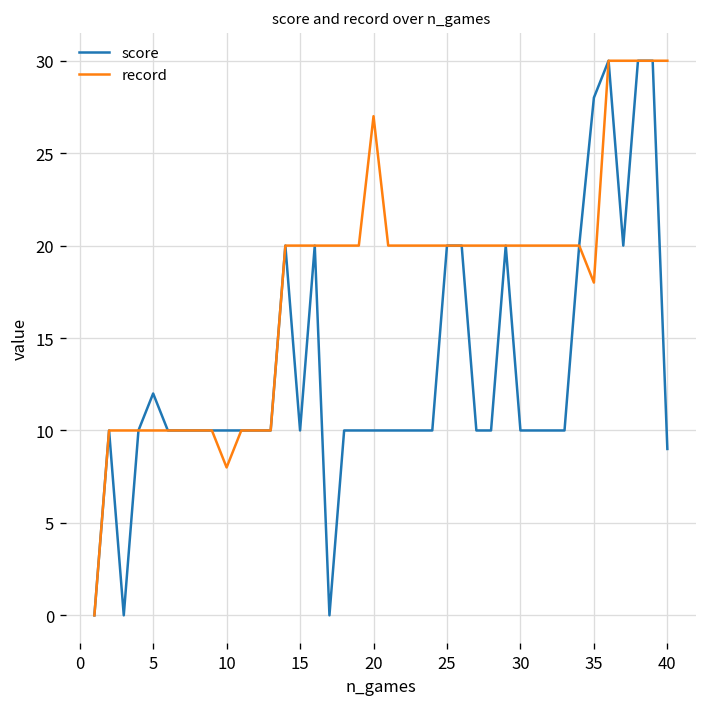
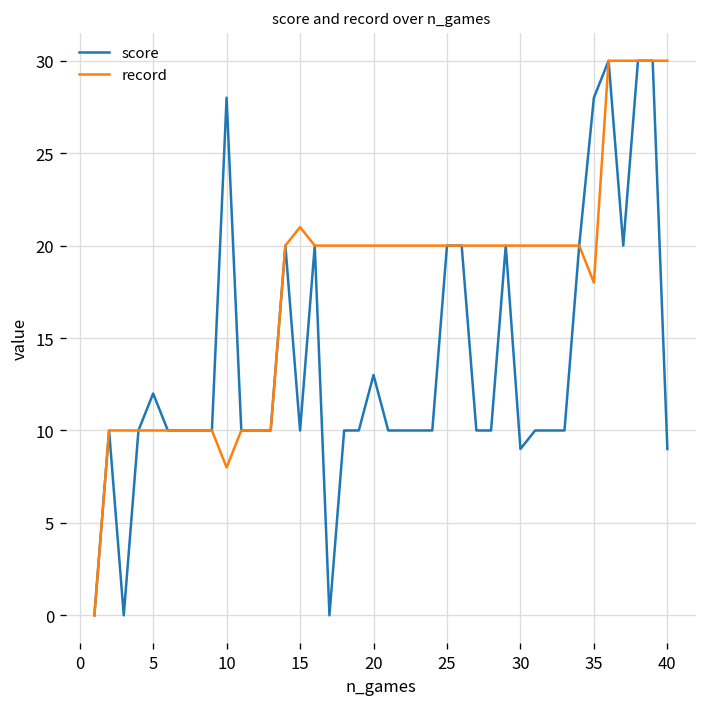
  {
    "score": {
      "5": 12,
-     "10": 10,
+     "10": 28,
      "15": 10,
-     "20": 10,
-     "30": 10,
+     "20": 13,
+     "30": 9,
      "35": 28,
      "40": 9
    },
    "record": {
      "5": 10,
      "10": 8,
-     "15": 20,
-     "20": 27,
+     "15": 21,
+     "20": 20,
      "30": 20,
      "35": 18,
      "40": 30
    }
  }
